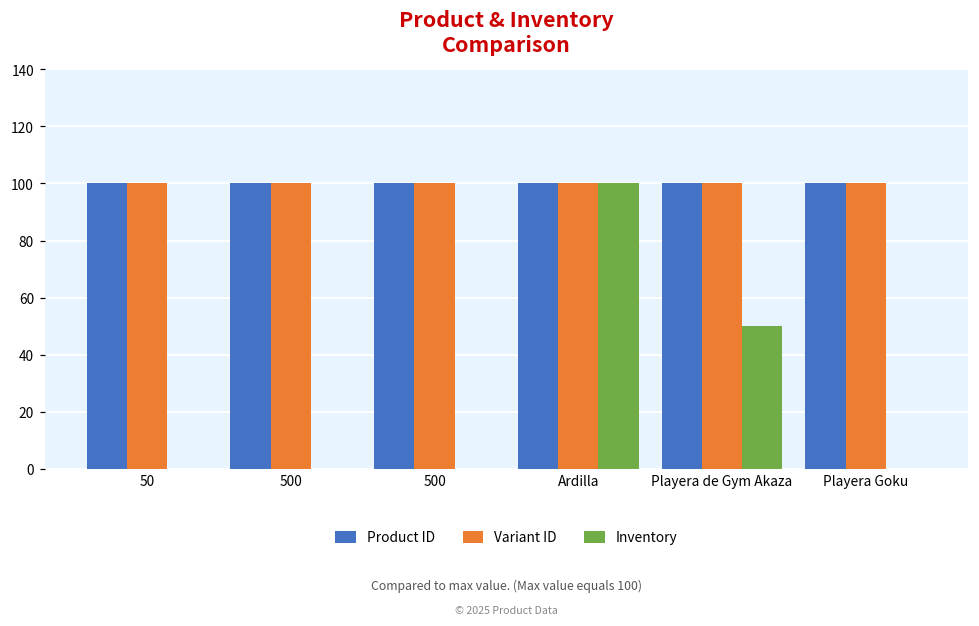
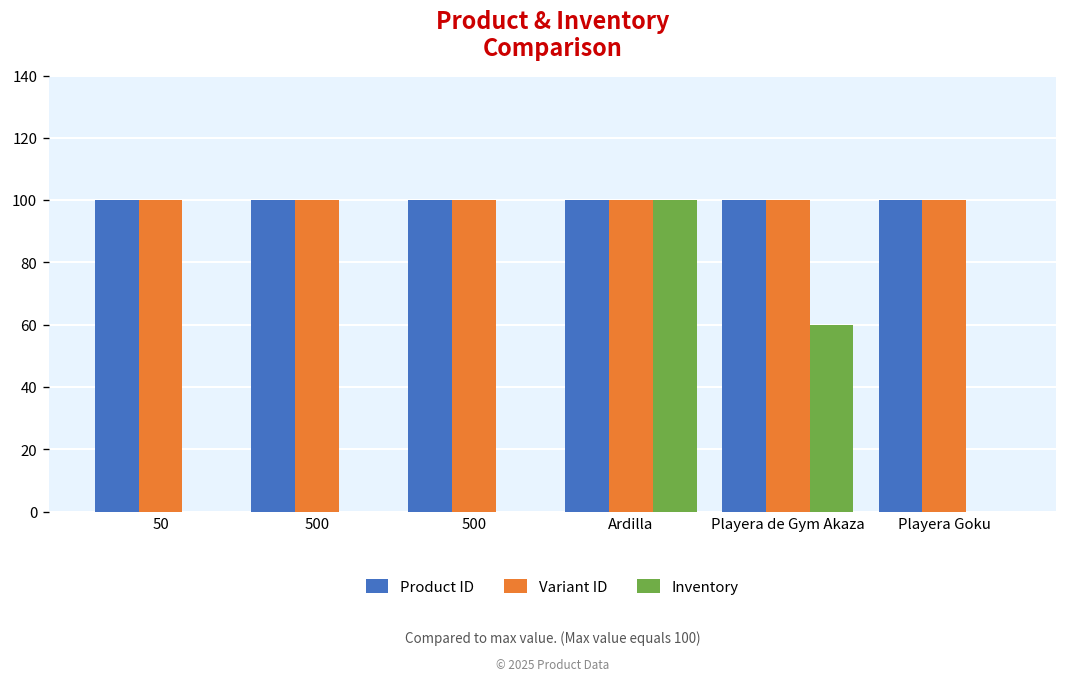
  {
    "Product ID": {
      "50": 100,
      "Ardilla": 100,
      "Playera de Gym Akaza": 100,
      "Playera Goku": 100
    },
    "Variant ID": {
      "50": 100,
      "Ardilla": 100,
      "Playera de Gym Akaza": 100,
      "Playera Goku": 100
    },
    "Inventory": {
      "50": 0,
      "Ardilla": 100,
-     "Playera de Gym Akaza": 50,
+     "Playera de Gym Akaza": 60,
      "Playera Goku": 0
    }
  }
